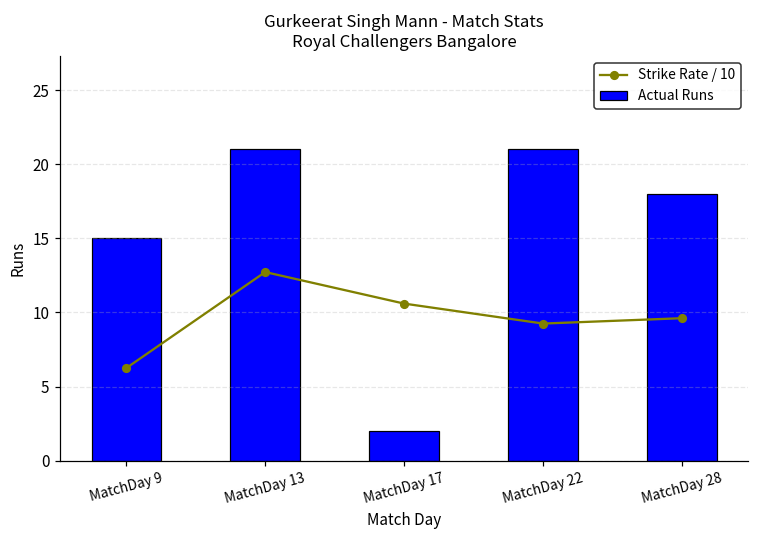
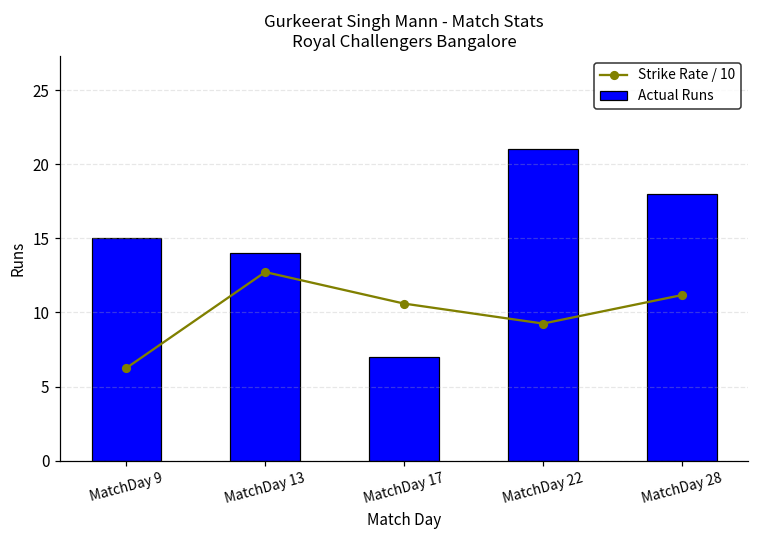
  {
    "Strike Rate / 10": {
      "MatchDay 9": 6.3,
      "MatchDay 13": 12.7,
      "MatchDay 17": 10.6,
      "MatchDay 22": 9.3,
-     "MatchDay 28": 9.6
+     "MatchDay 28": 11.2
    },
    "Actual Runs": {
      "MatchDay 9": 15,
-     "MatchDay 13": 21,
-     "MatchDay 17": 2,
+     "MatchDay 13": 14,
+     "MatchDay 17": 7,
      "MatchDay 22": 21,
      "MatchDay 28": 18
    }
  }
